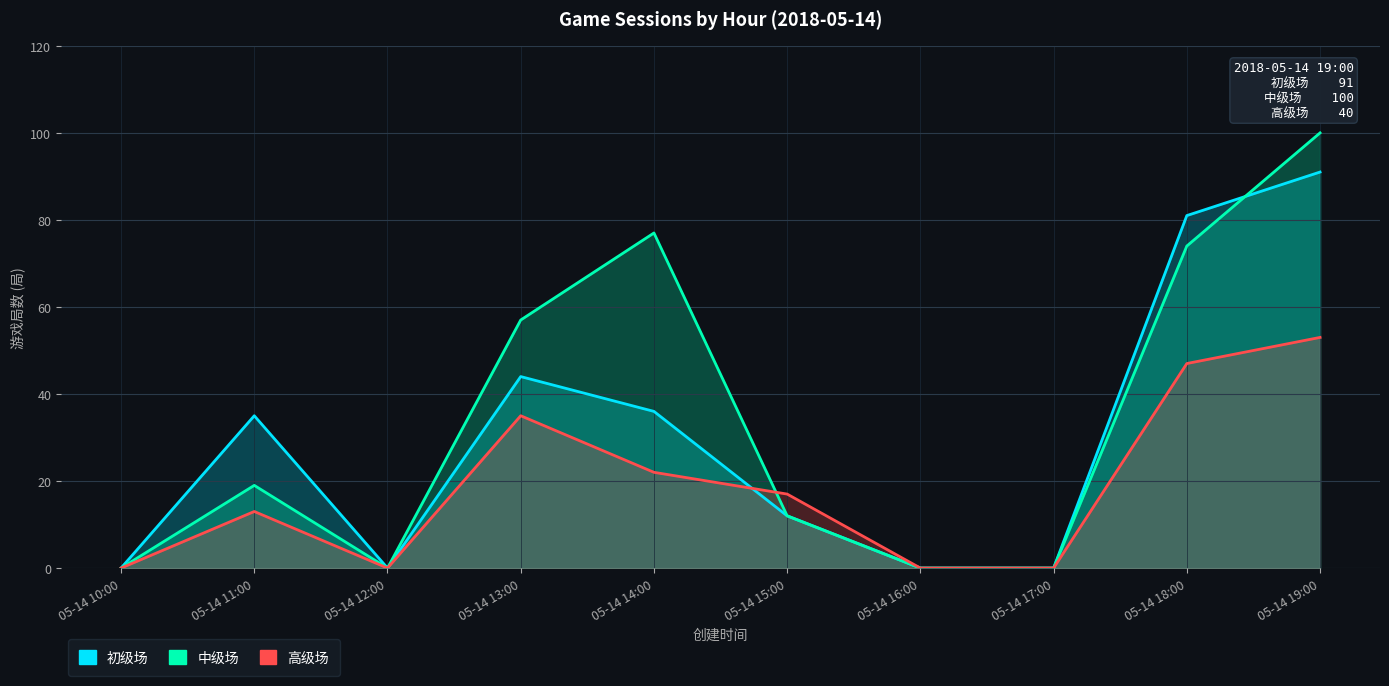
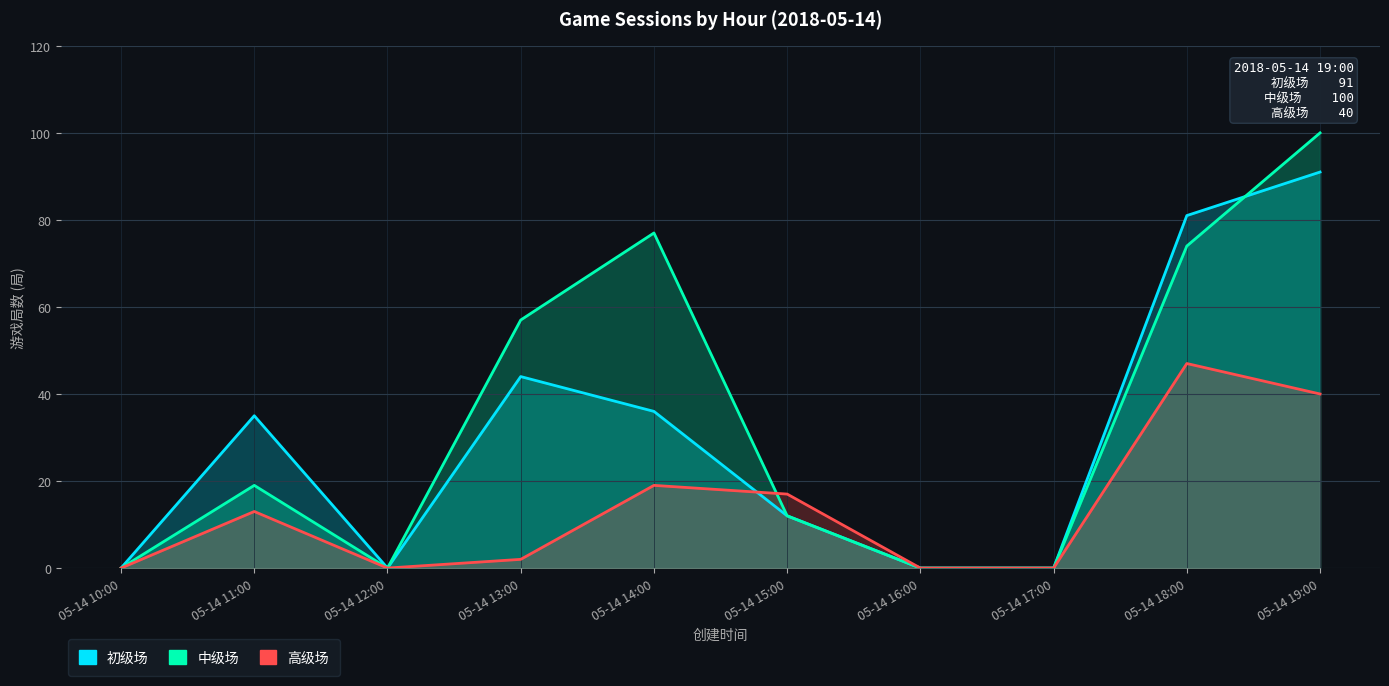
  {
    "高级场": {
      "05-14 11:00": 13,
-     "05-14 13:00": 35,
-     "05-14 14:00": 22,
+     "05-14 13:00": 2,
+     "05-14 14:00": 19,
      "05-14 15:00": 17,
      "05-14 18:00": 47,
-     "05-14 19:00": 53
+     "05-14 19:00": 40
    }
  }
